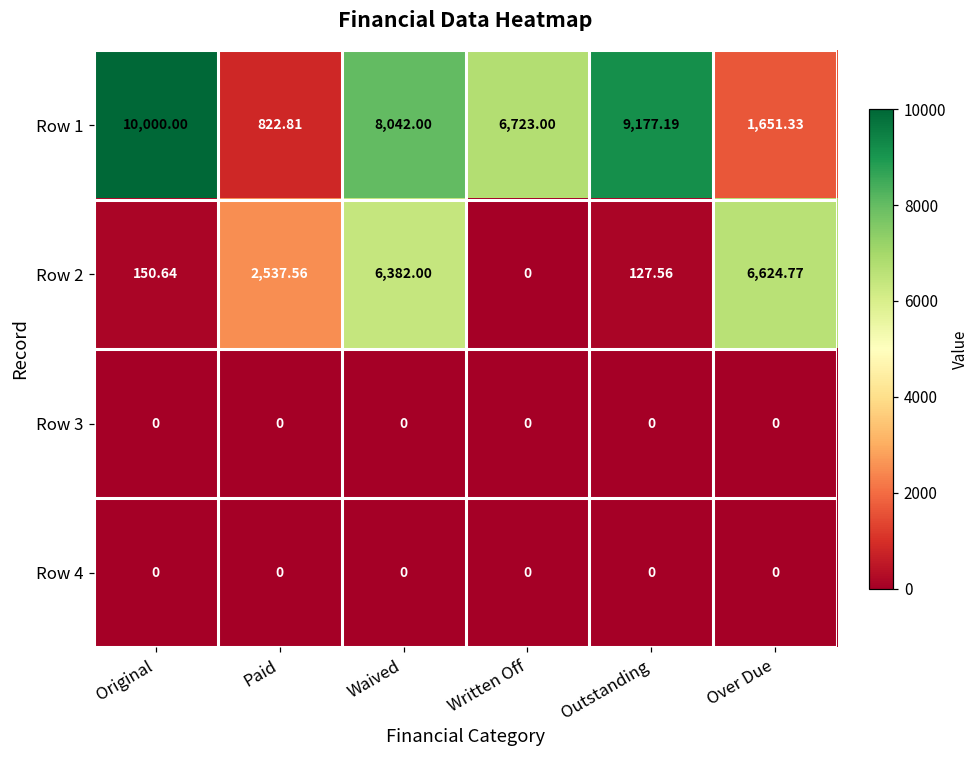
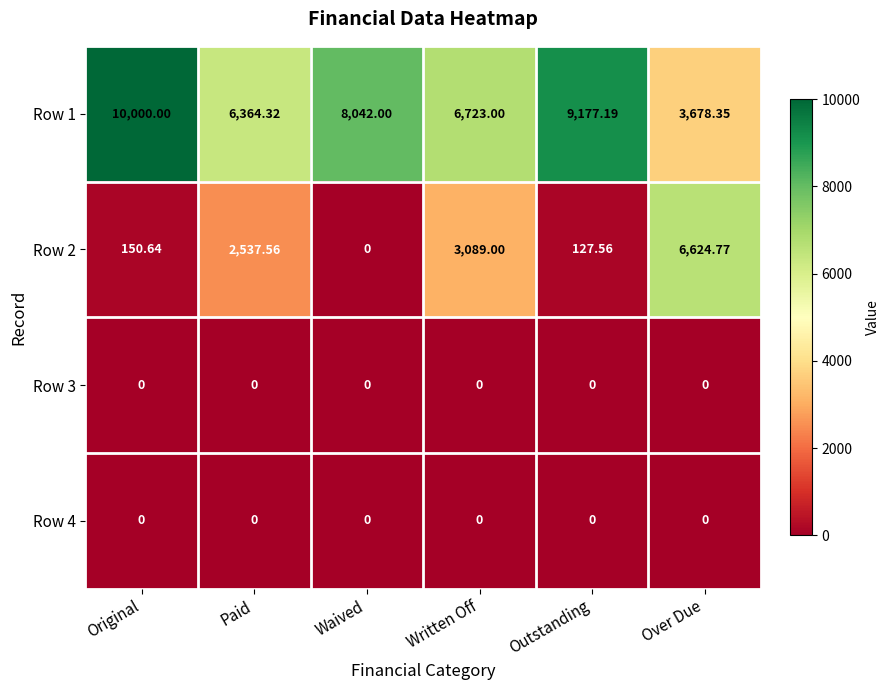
  {
    "Row 1": {
      "Original": "10,000.00",
-     "Paid": "822.81",
+     "Paid": "6,364.32",
      "Waived": "8,042.00",
      "Written Off": "6,723.00",
      "Outstanding": "9,177.19",
-     "Over Due": "1,651.33"
+     "Over Due": "3,678.35"
    },
    "Row 2": {
      "Original": "150.64",
      "Paid": "2,537.56",
-     "Waived": "6,382.00",
-     "Written Off": "0",
+     "Waived": "0",
+     "Written Off": "3,089.00",
      "Outstanding": "127.56",
      "Over Due": "6,624.77"
    },
    "Row 3": {
      "Original": "0",
      "Paid": "0",
      "Waived": "0",
      "Written Off": "0",
      "Outstanding": "0",
      "Over Due": "0"
    },
    "Row 4": {
      "Original": "0",
      "Paid": "0",
      "Waived": "0",
      "Written Off": "0",
      "Outstanding": "0",
      "Over Due": "0"
    }
  }
